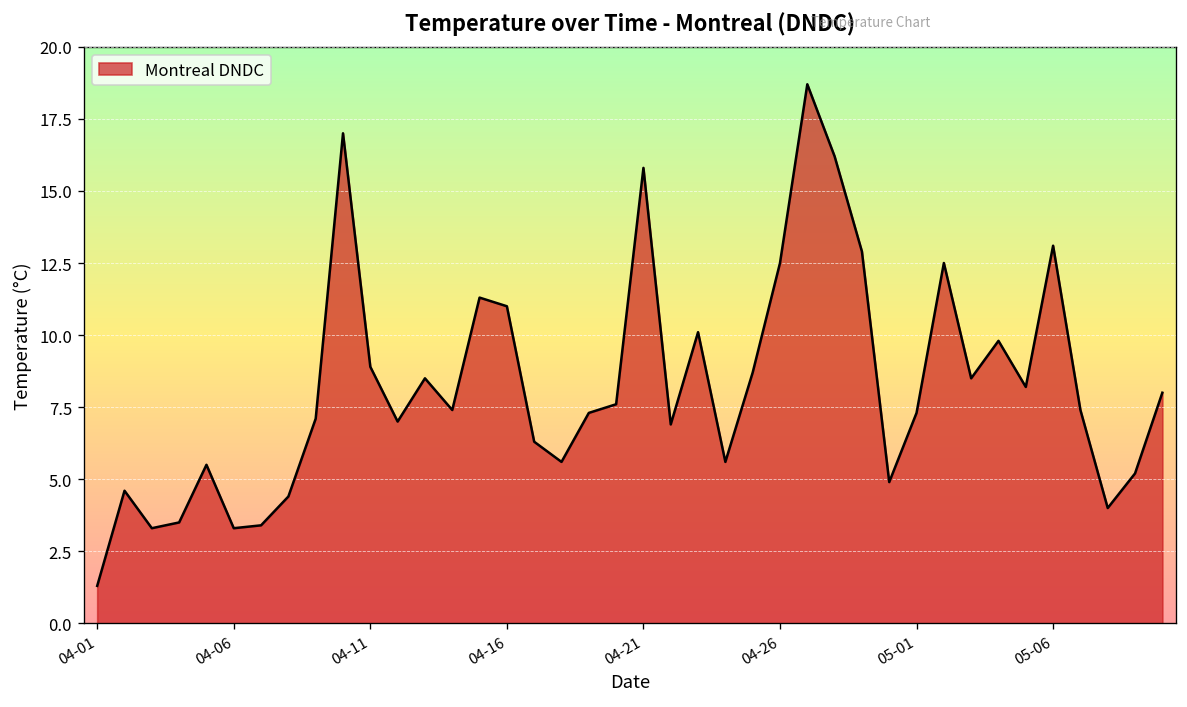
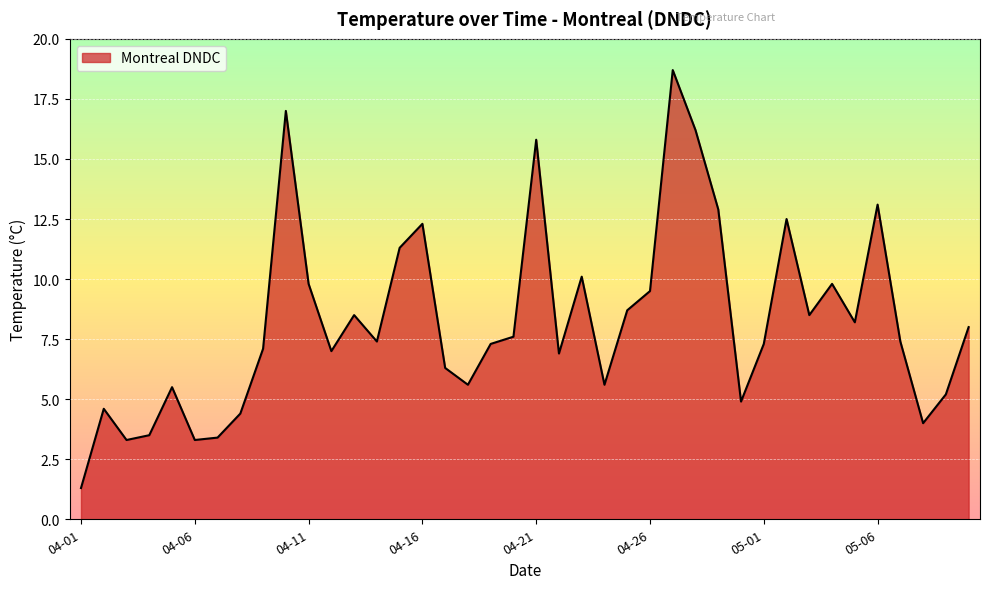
  {
    "04-01": 1.3,
    "04-06": 3.3,
-   "04-11": 8.9,
-   "04-16": 11.0,
+   "04-11": 9.8,
+   "04-16": 12.3,
    "04-21": 15.8,
-   "04-26": 12.5,
+   "04-26": 9.5,
    "05-01": 7.3,
    "05-06": 13.1
  }
